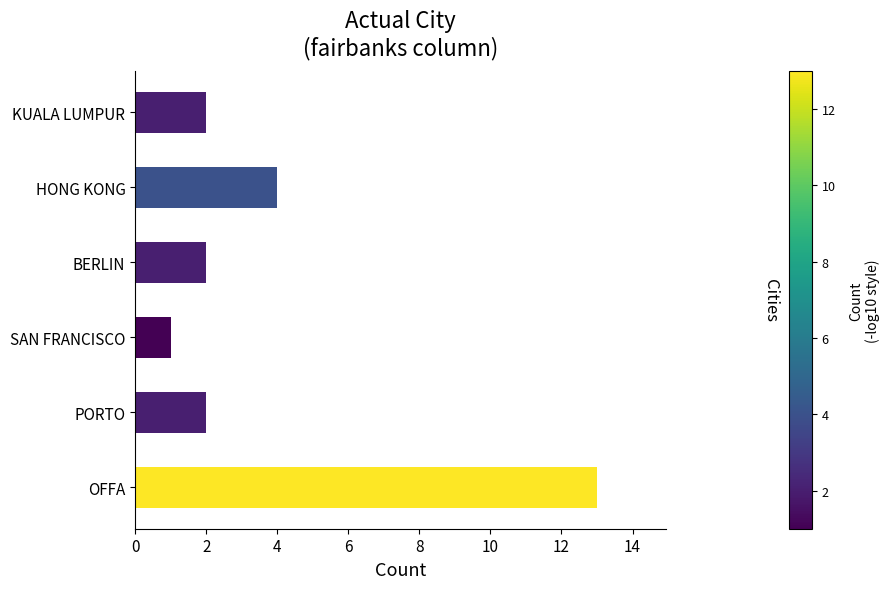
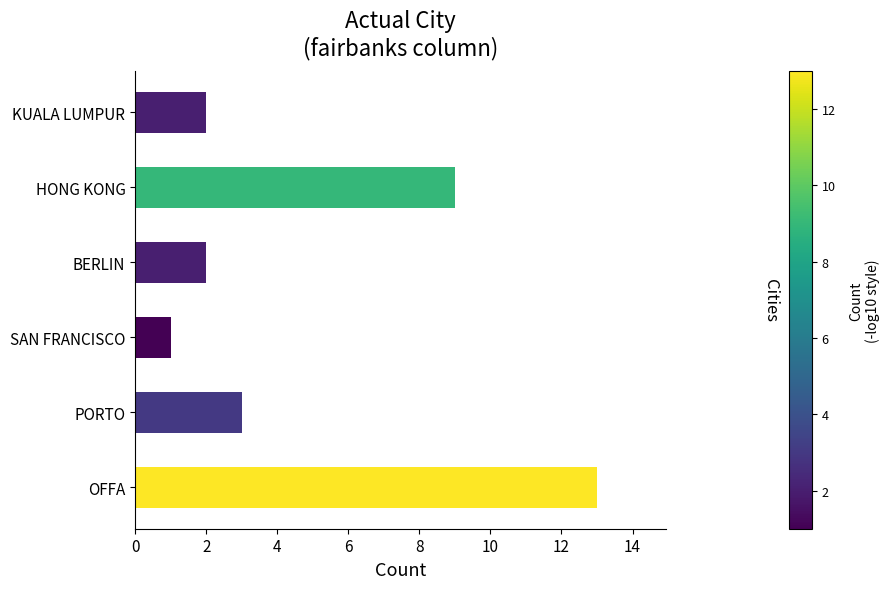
  {
    "KUALA LUMPUR": 2,
-   "HONG KONG": 4,
+   "HONG KONG": 9,
    "BERLIN": 2,
    "SAN FRANCISCO": 1,
-   "PORTO": 2,
+   "PORTO": 3,
    "OFFA": 13
  }
